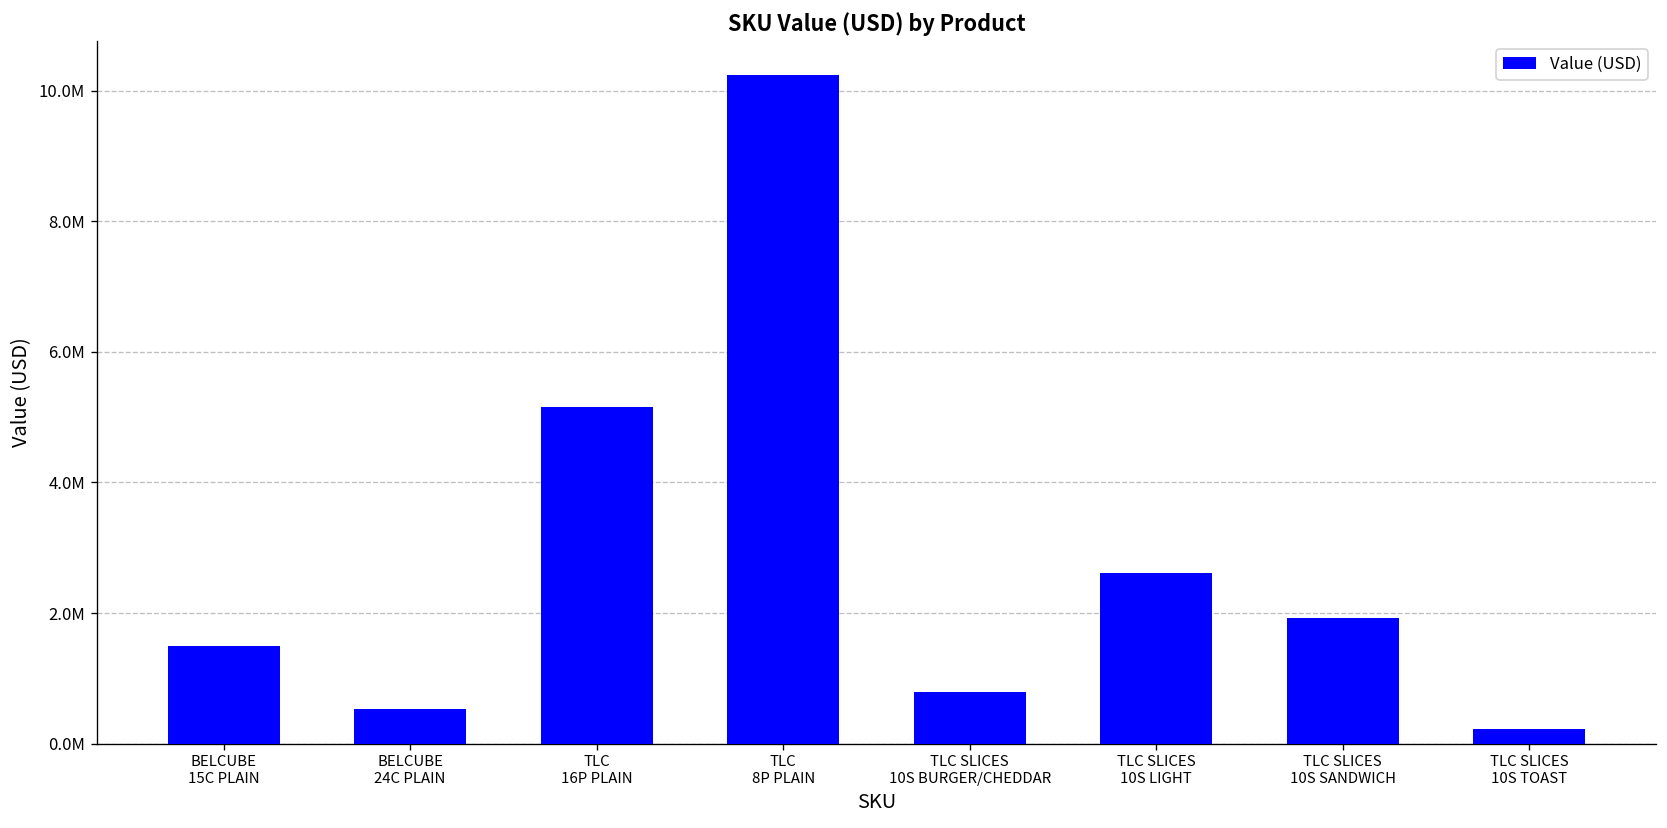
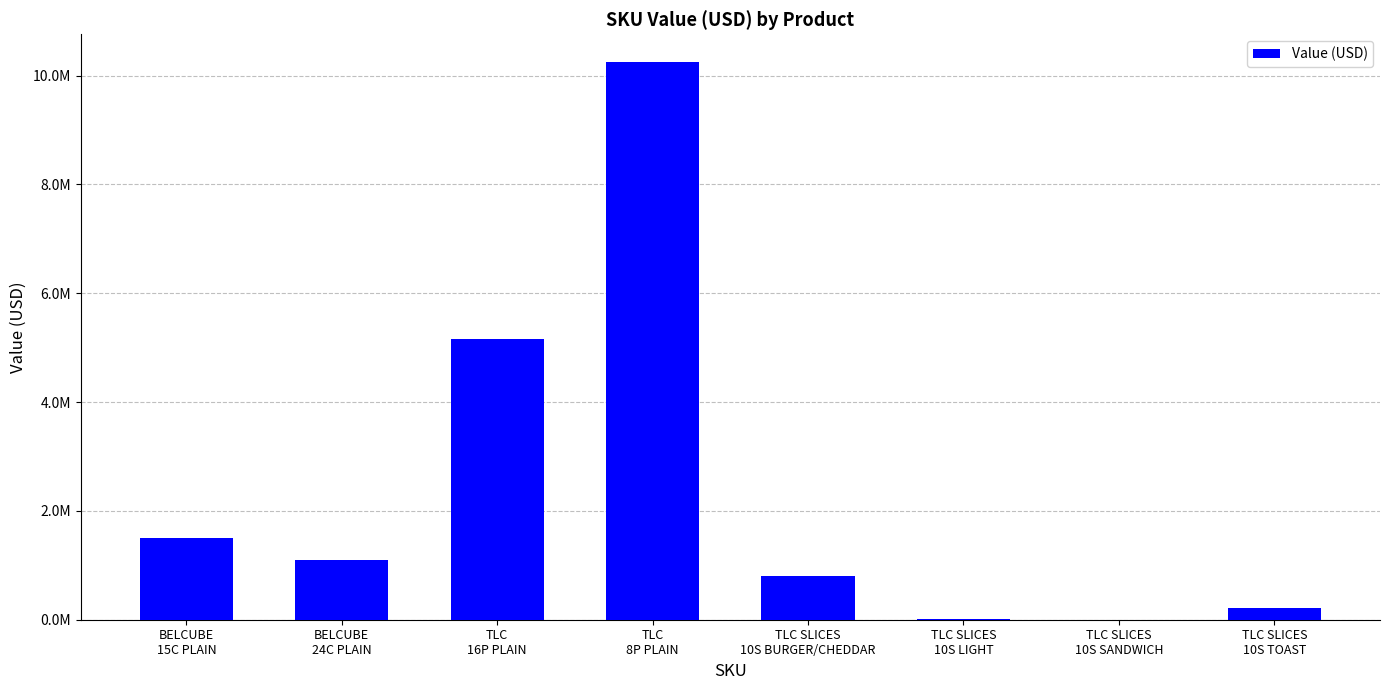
  {
    "BELCUBE 15C PLAIN": 1500000,
-   "BELCUBE 24C PLAIN": 500000,
+   "BELCUBE 24C PLAIN": 1100000,
    "TLC 16P PLAIN": 5200000,
    "TLC 8P PLAIN": 10200000,
    "TLC SLICES 10S BURGER/CHEDDAR": 800000,
-   "TLC SLICES 10S LIGHT": 2600000,
-   "TLC SLICES 10S SANDWICH": 1900000,
+   "TLC SLICES 10S LIGHT": 0,
+   "TLC SLICES 10S SANDWICH": 0,
    "TLC SLICES 10S TOAST": 200000
  }
